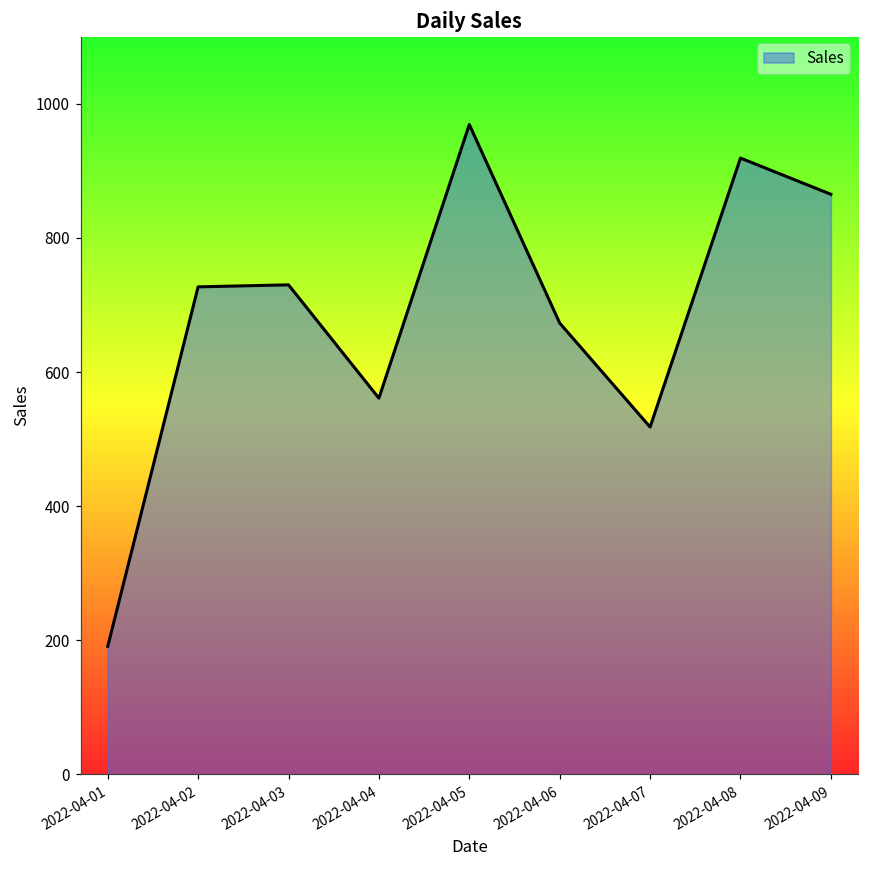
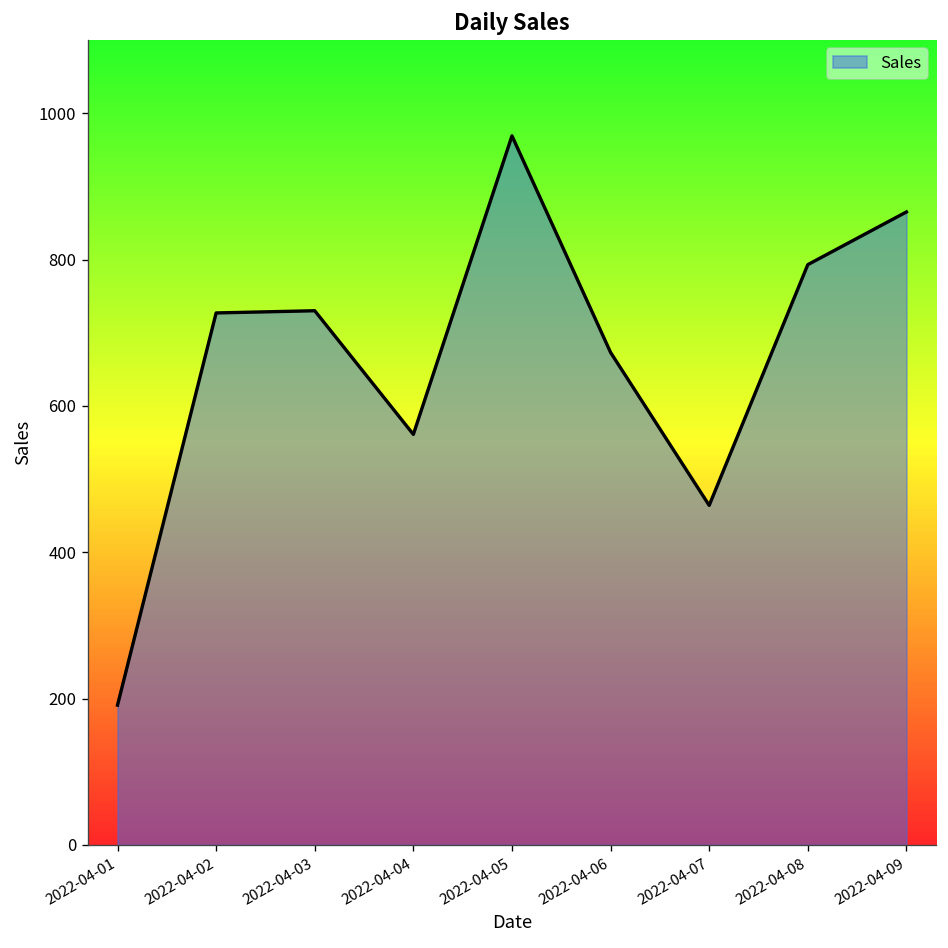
  {
    "2022-04-01": 190,
    "2022-04-02": 730,
    "2022-04-03": 730,
    "2022-04-04": 560,
    "2022-04-05": 970,
    "2022-04-06": 670,
-   "2022-04-07": 520,
-   "2022-04-08": 920,
+   "2022-04-07": 460,
+   "2022-04-08": 790,
    "2022-04-09": 870
  }
